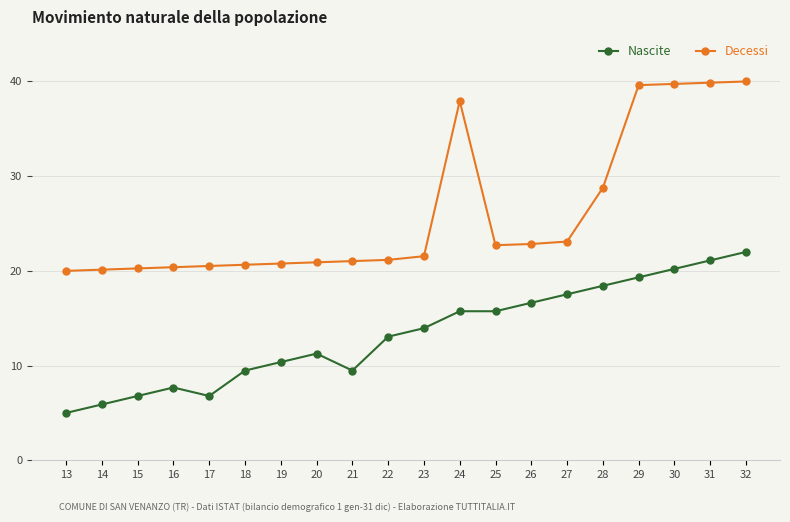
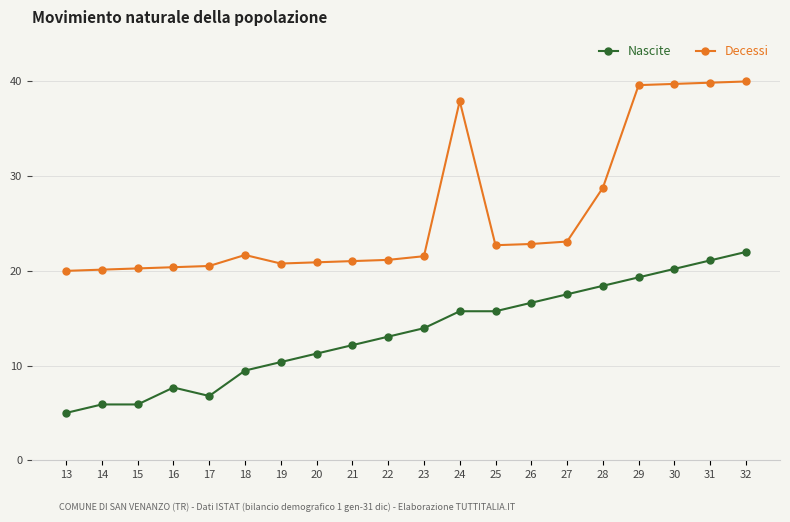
  {
    "Nascite": {
      "13": 5,
      "14": 6,
-     "15": 7,
+     "15": 6,
      "16": 8,
      "17": 7,
      "18": 9,
      "19": 10,
      "20": 11,
-     "21": 9,
+     "21": 12,
      "22": 13,
      "23": 14,
      "24": 16,
      "25": 16,
      "26": 17,
      "27": 18,
      "28": 18,
      "29": 19,
      "30": 20,
      "31": 21,
      "32": 22
    },
    "Decessi": {
      "13": 20,
      "14": 20,
      "15": 20,
      "16": 20,
      "17": 21,
-     "18": 21,
+     "18": 22,
      "19": 21,
      "20": 21,
      "21": 21,
      "22": 21,
      "23": 22,
      "24": 38,
      "25": 23,
      "26": 23,
      "27": 23,
      "28": 29,
      "29": 40,
      "30": 40,
      "31": 40,
      "32": 40
    }
  }
